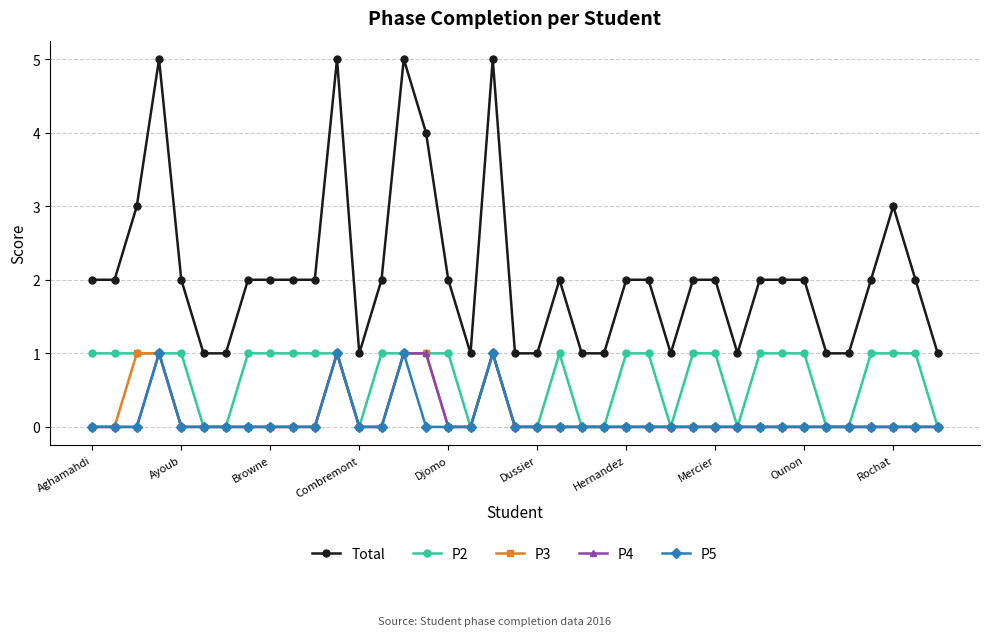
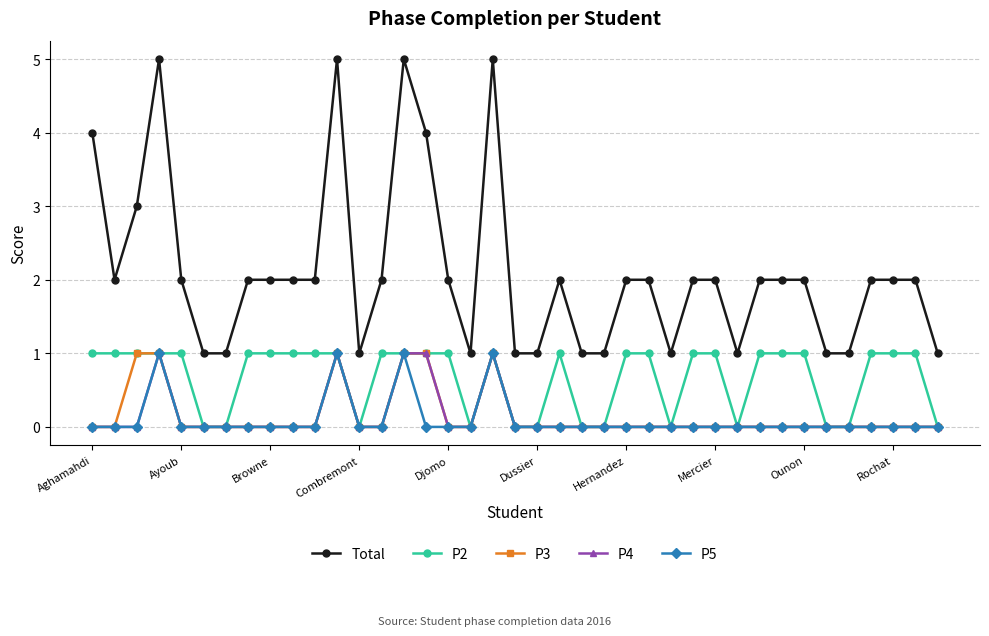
  {
    "Total": {
-     "Aghamahdi": 2,
+     "Aghamahdi": 4,
      "Ayoub": 2,
      "Browne": 2,
      "Combremont": 1,
      "Djomo": 2,
      "Dussier": 1,
      "Hernandez": 2,
      "Mercier": 2,
      "Ounon": 2,
-     "Rochat": 3
+     "Rochat": 2
    },
    "P2": {
      "Aghamahdi": 1,
      "Ayoub": 1,
      "Browne": 1,
      "Djomo": 1,
      "Hernandez": 1,
      "Mercier": 1,
      "Ounon": 1,
      "Rochat": 1
    }
  }
